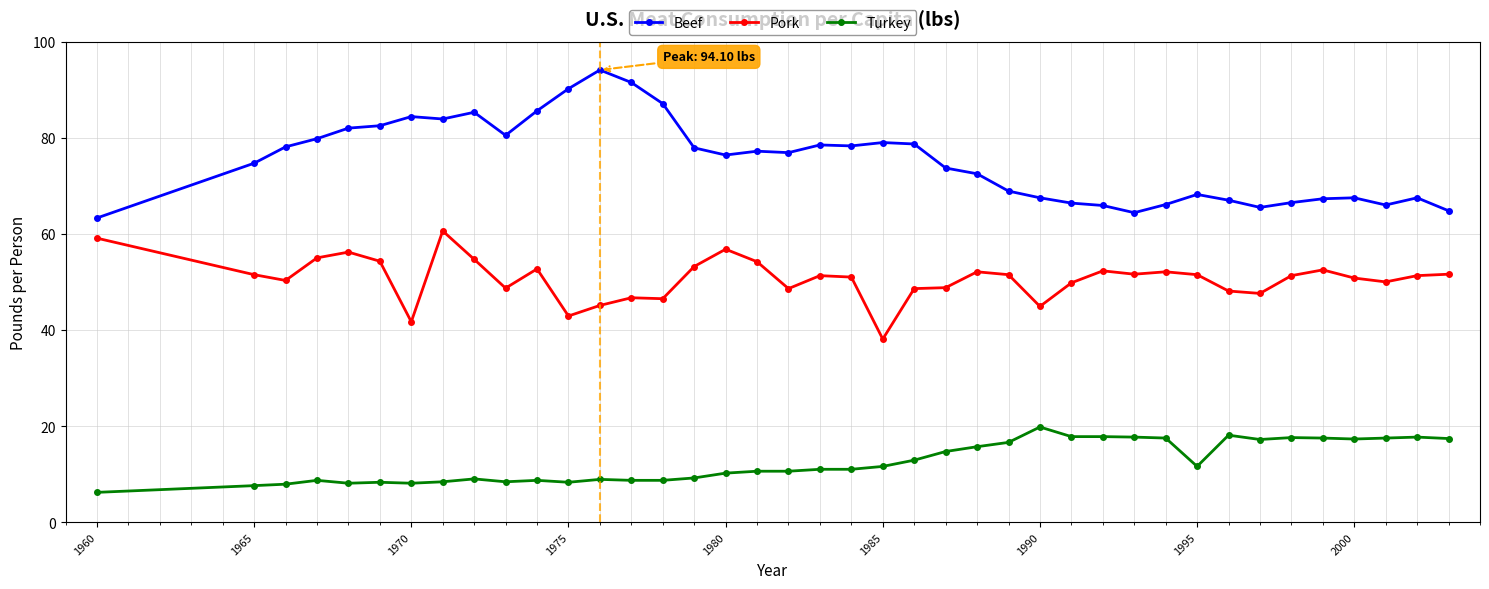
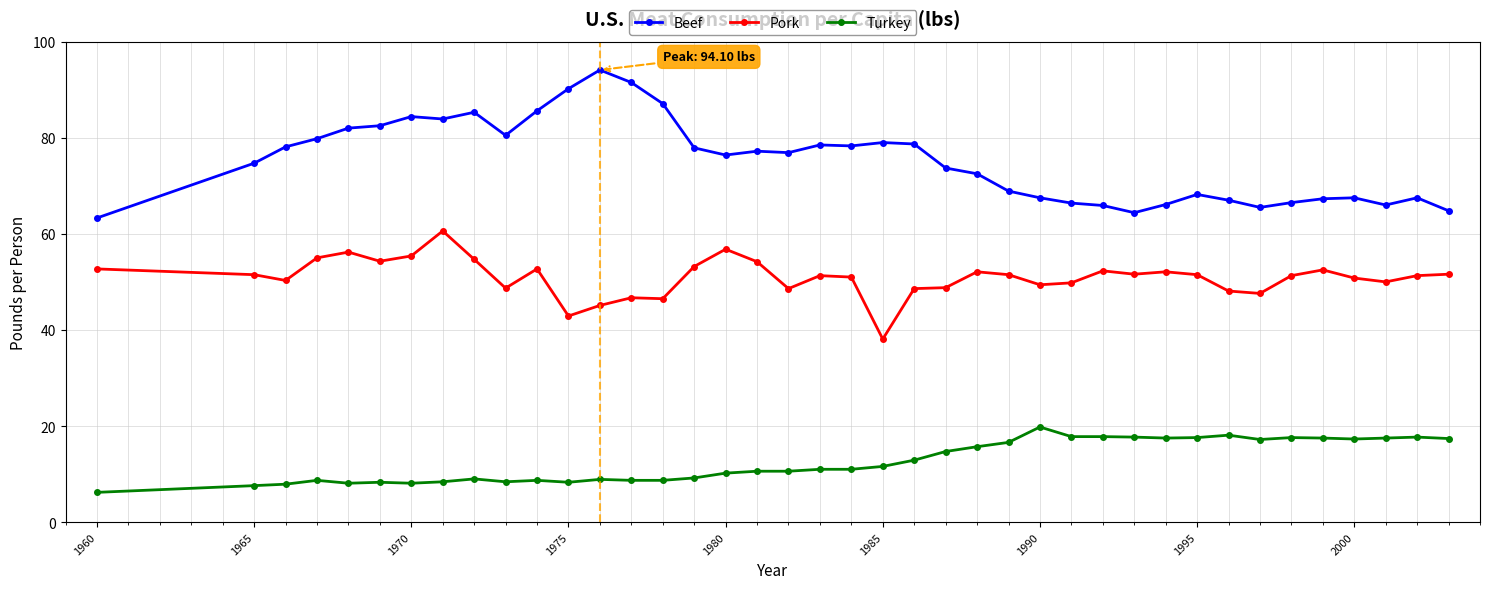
  {
    "Beef": {
      "1960": 63,
      "1965": 75,
      "1970": 84,
      "1975": 90,
      "1980": 76,
      "1985": 79,
      "1990": 68,
      "1995": 68,
      "2000": 68
    },
    "Pork": {
-     "1960": 59,
+     "1960": 53,
      "1965": 52,
-     "1970": 42,
+     "1970": 55,
      "1975": 43,
      "1980": 57,
      "1985": 38,
-     "1990": 45,
+     "1990": 49,
      "1995": 52,
      "2000": 51
    },
    "Turkey": {
      "1960": 6,
      "1965": 8,
      "1970": 8,
      "1975": 8,
      "1980": 10,
      "1985": 12,
      "1990": 20,
-     "1995": 12,
+     "1995": 18,
      "2000": 17
    }
  }
